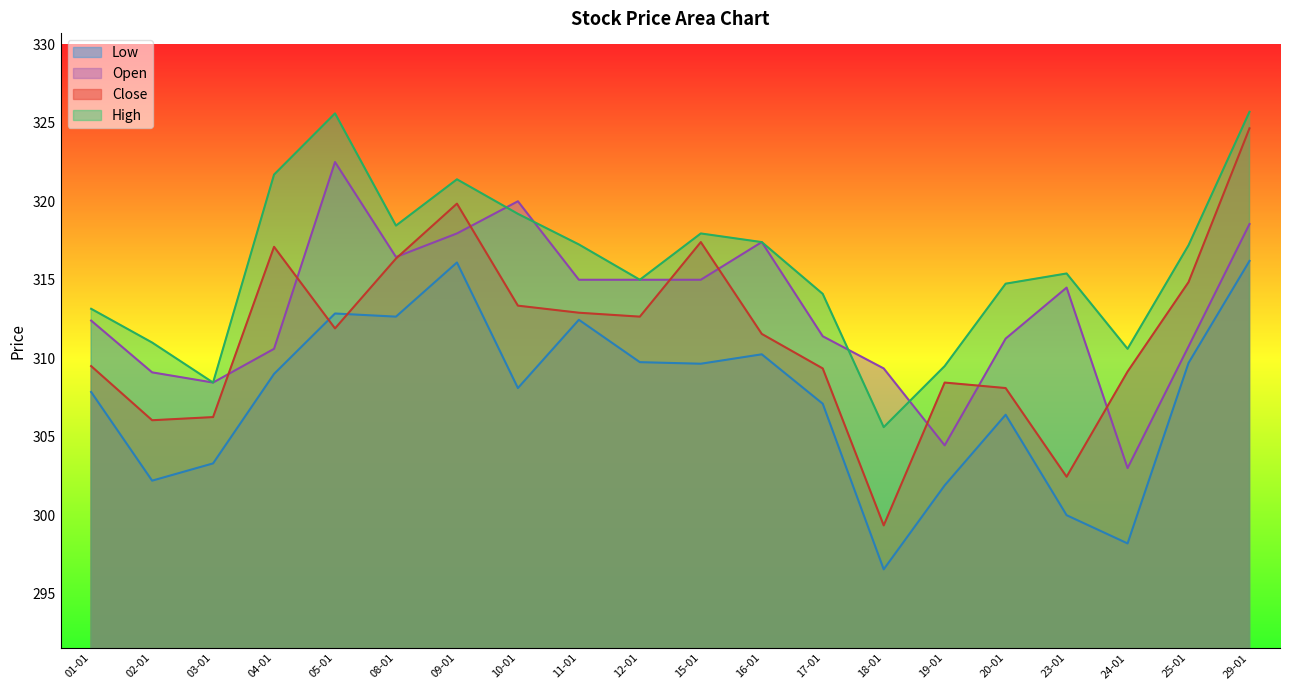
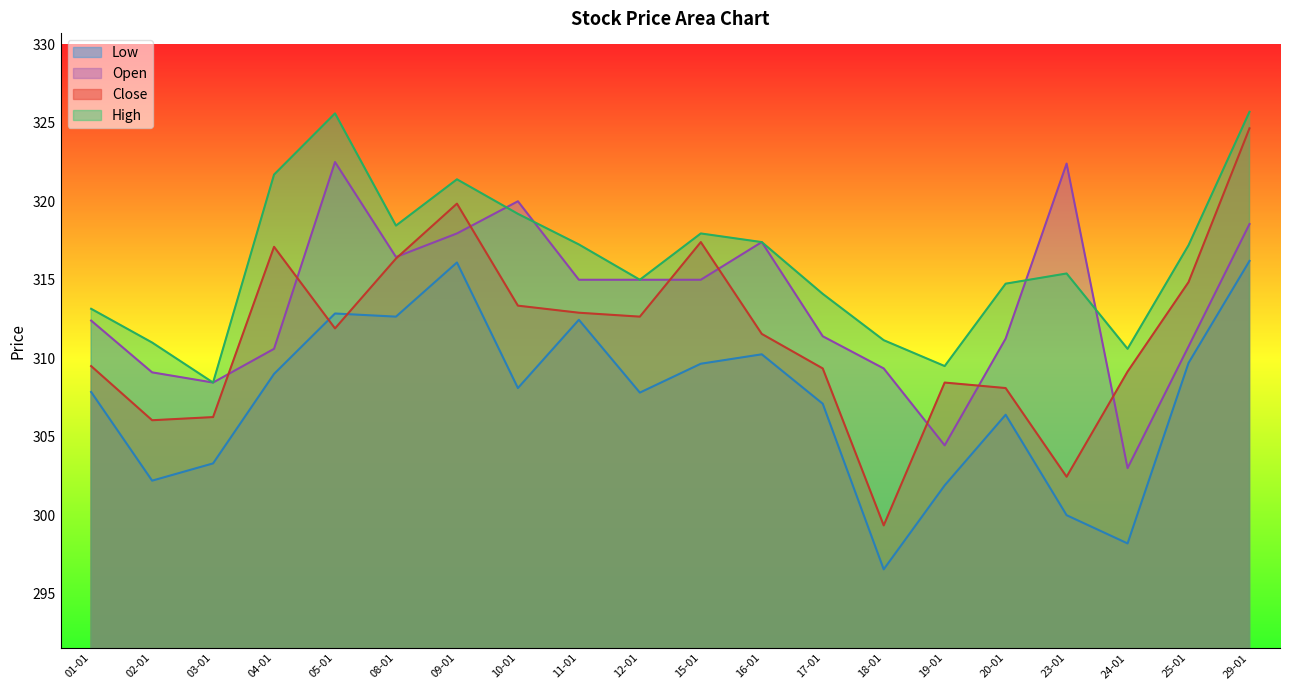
  {
    "Low": {
      "01-01": 307.9,
      "02-01": 302.2,
      "03-01": 303.3,
      "04-01": 309.0,
      "05-01": 312.9,
      "08-01": 312.7,
      "09-01": 316.1,
      "10-01": 308.1,
      "11-01": 312.5,
-     "12-01": 309.8,
+     "12-01": 307.8,
      "15-01": 309.7,
      "16-01": 310.3,
      "17-01": 307.1,
      "18-01": 296.6,
      "19-01": 301.9,
      "20-01": 306.4,
      "23-01": 300.0,
      "24-01": 298.2,
      "25-01": 309.7,
      "29-01": 316.2
    },
    "Open": {
      "01-01": 312.4,
      "02-01": 309.1,
      "04-01": 310.6,
      "05-01": 322.5,
      "09-01": 318.0,
      "10-01": 320.0,
      "11-01": 315.0,
      "15-01": 315.0,
      "17-01": 311.4,
      "18-01": 309.4,
      "19-01": 304.5,
      "20-01": 311.3,
-     "23-01": 314.5,
+     "23-01": 322.4,
      "24-01": 303.0,
      "25-01": 310.8,
      "29-01": 318.6
    },
    "Close": {
      "01-01": 309.5,
      "02-01": 306.1,
      "03-01": 306.3,
      "04-01": 317.1,
      "05-01": 311.9,
      "09-01": 319.9,
      "10-01": 313.4,
      "11-01": 312.9,
      "12-01": 312.7,
      "15-01": 317.4,
      "16-01": 311.6,
      "17-01": 309.4,
      "18-01": 299.4,
      "19-01": 308.5,
      "20-01": 308.1,
      "23-01": 302.5,
      "24-01": 309.2,
      "25-01": 314.9,
      "29-01": 324.7
    },
    "High": {
      "01-01": 313.2,
      "02-01": 311.0,
      "04-01": 321.7,
      "05-01": 325.6,
      "08-01": 318.5,
      "09-01": 321.4,
      "10-01": 319.2,
      "11-01": 317.3,
      "15-01": 318.0,
      "17-01": 314.1,
-     "18-01": 305.6,
+     "18-01": 311.2,
      "19-01": 309.5,
      "20-01": 314.8,
      "23-01": 315.4,
      "24-01": 310.6,
      "25-01": 317.2,
      "29-01": 325.7
    }
  }
